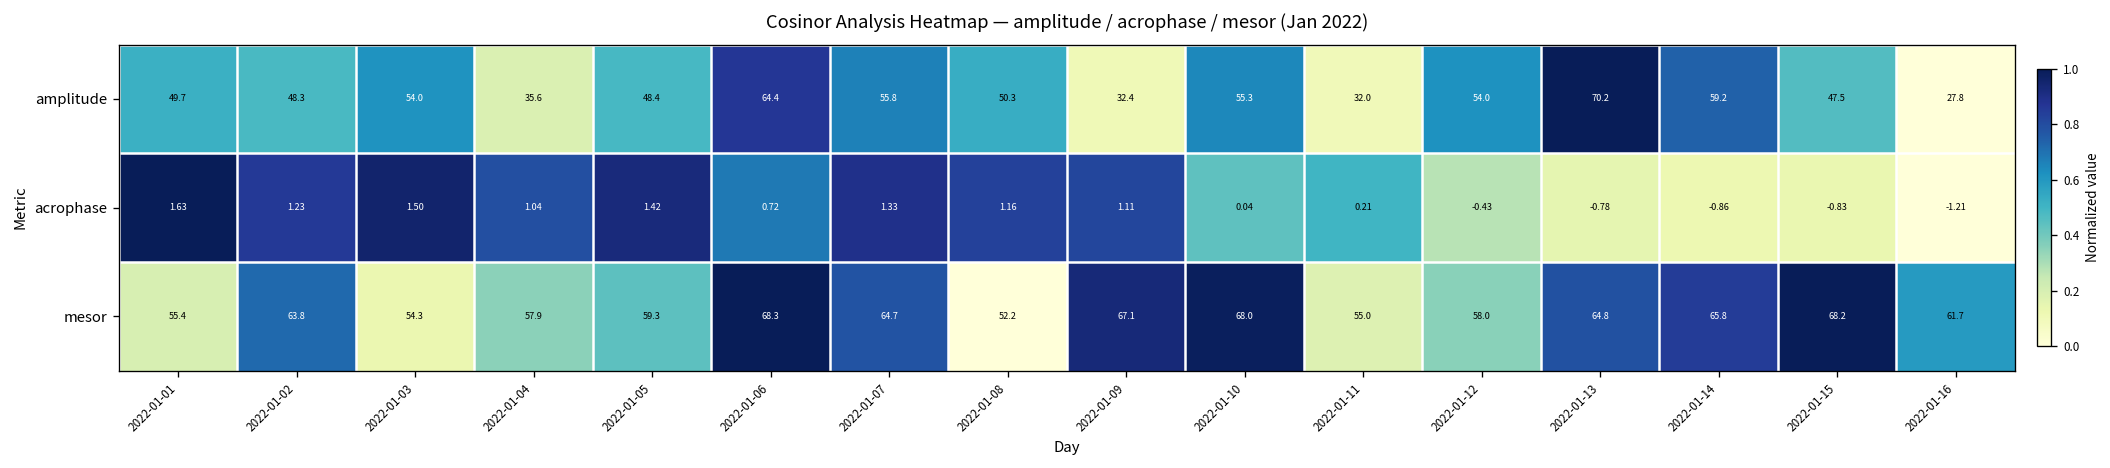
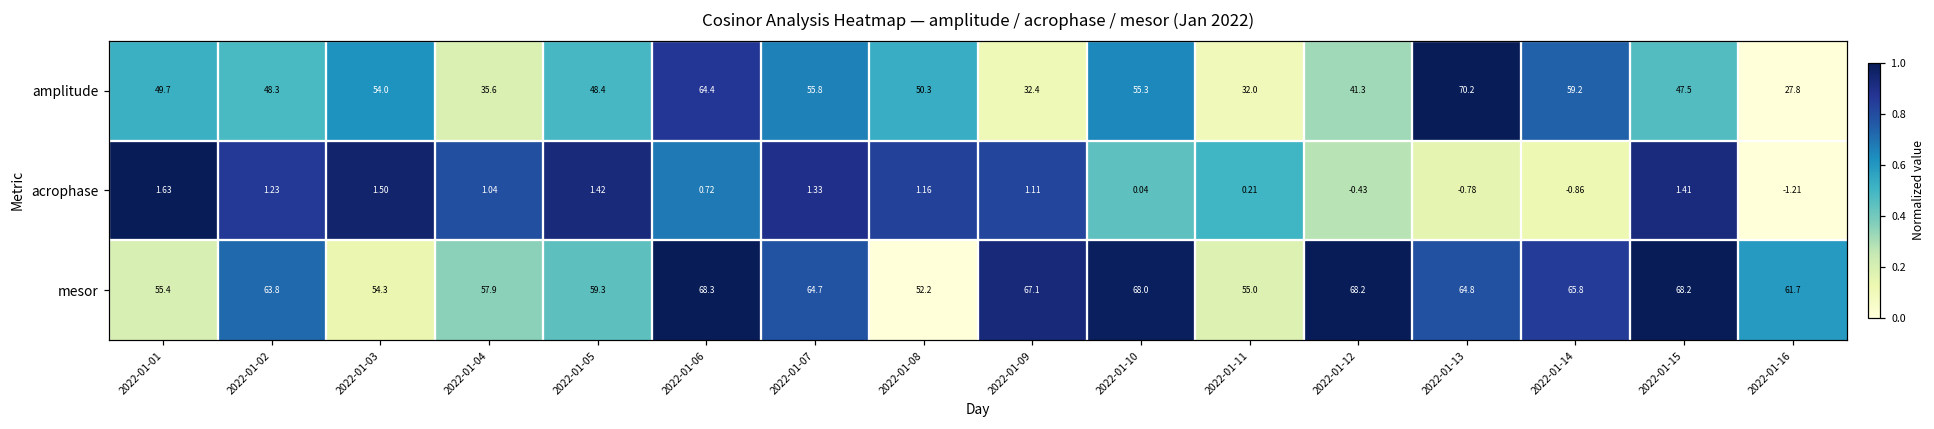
  {
    "amplitude": {
      "2022-01-01": 49.7,
      "2022-01-02": 48.3,
      "2022-01-03": 54.0,
      "2022-01-04": 35.6,
      "2022-01-05": 48.4,
      "2022-01-06": 64.4,
      "2022-01-07": 55.8,
      "2022-01-08": 50.3,
      "2022-01-09": 32.4,
      "2022-01-10": 55.3,
      "2022-01-11": 32.0,
-     "2022-01-12": 54.0,
+     "2022-01-12": 41.3,
      "2022-01-13": 70.2,
      "2022-01-14": 59.2,
      "2022-01-15": 47.5,
      "2022-01-16": 27.8
    },
    "acrophase": {
      "2022-01-01": 1.63,
      "2022-01-02": 1.23,
      "2022-01-03": 1.50,
      "2022-01-04": 1.04,
      "2022-01-05": 1.42,
      "2022-01-06": 0.72,
      "2022-01-07": 1.33,
      "2022-01-08": 1.16,
      "2022-01-09": 1.11,
      "2022-01-10": 0.04,
      "2022-01-11": 0.21,
      "2022-01-12": -0.43,
      "2022-01-13": -0.78,
      "2022-01-14": -0.86,
-     "2022-01-15": -0.83,
+     "2022-01-15": 1.41,
      "2022-01-16": -1.21
    },
    "mesor": {
      "2022-01-01": 55.4,
      "2022-01-02": 63.8,
      "2022-01-03": 54.3,
      "2022-01-04": 57.9,
      "2022-01-05": 59.3,
      "2022-01-06": 68.3,
      "2022-01-07": 64.7,
      "2022-01-08": 52.2,
      "2022-01-09": 67.1,
      "2022-01-10": 68.0,
      "2022-01-11": 55.0,
-     "2022-01-12": 58.0,
+     "2022-01-12": 68.2,
      "2022-01-13": 64.8,
      "2022-01-14": 65.8,
      "2022-01-15": 68.2,
      "2022-01-16": 61.7
    }
  }
